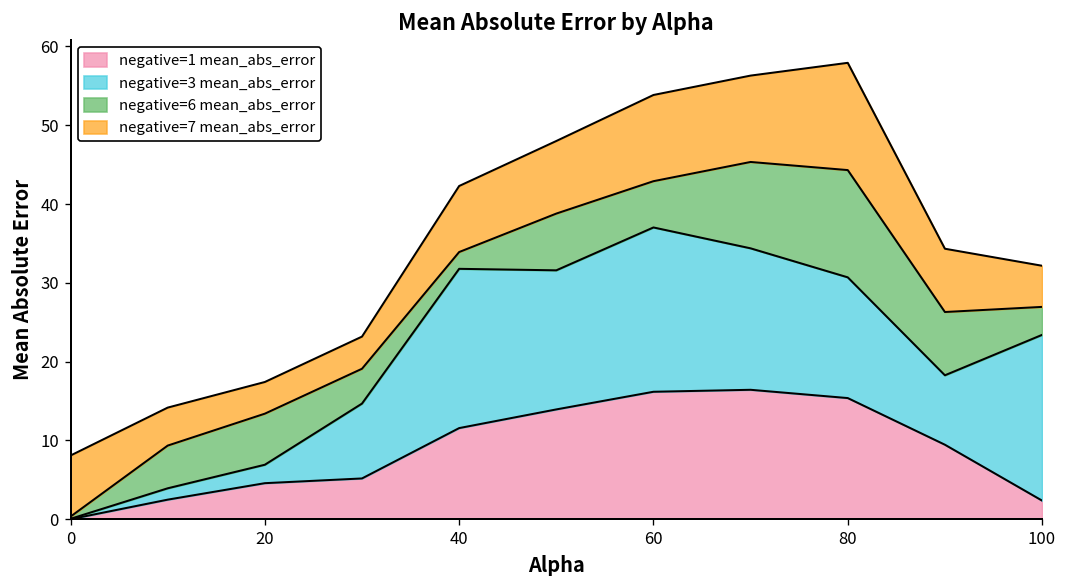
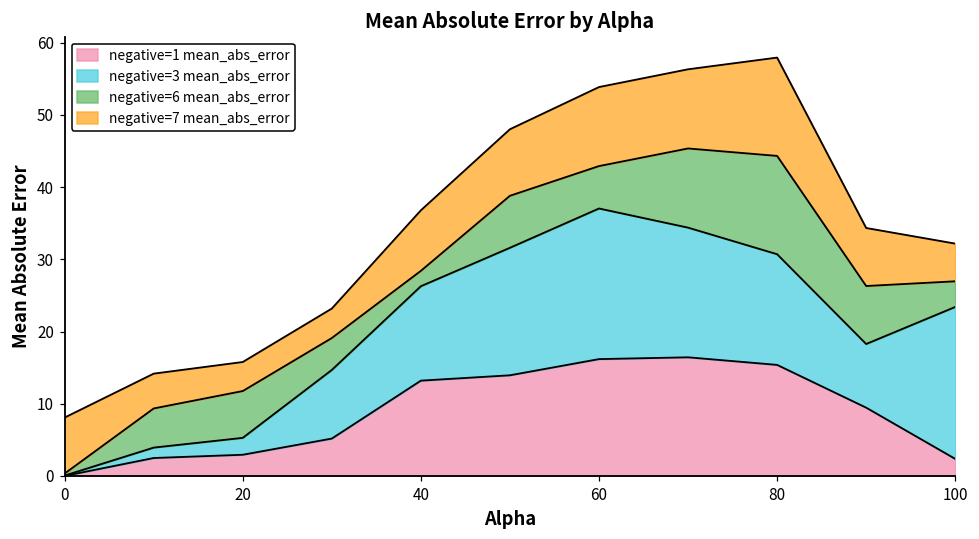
  {
    "negative=1 mean_abs_error": {
-     "20": 5,
-     "40": 12,
+     "20": 3,
+     "40": 13,
      "60": 16,
      "80": 15,
      "100": 2
    },
    "negative=3 mean_abs_error": {
      "20": 2,
-     "40": 20,
+     "40": 13,
      "60": 21,
      "80": 15,
      "100": 21
    },
    "negative=6 mean_abs_error": {
      "20": 6,
      "40": 2,
      "60": 6,
      "80": 14,
      "100": 4
    },
    "negative=7 mean_abs_error": {
      "0": 8,
      "20": 4,
      "40": 8,
      "60": 11,
      "80": 14,
      "100": 5
    }
  }
